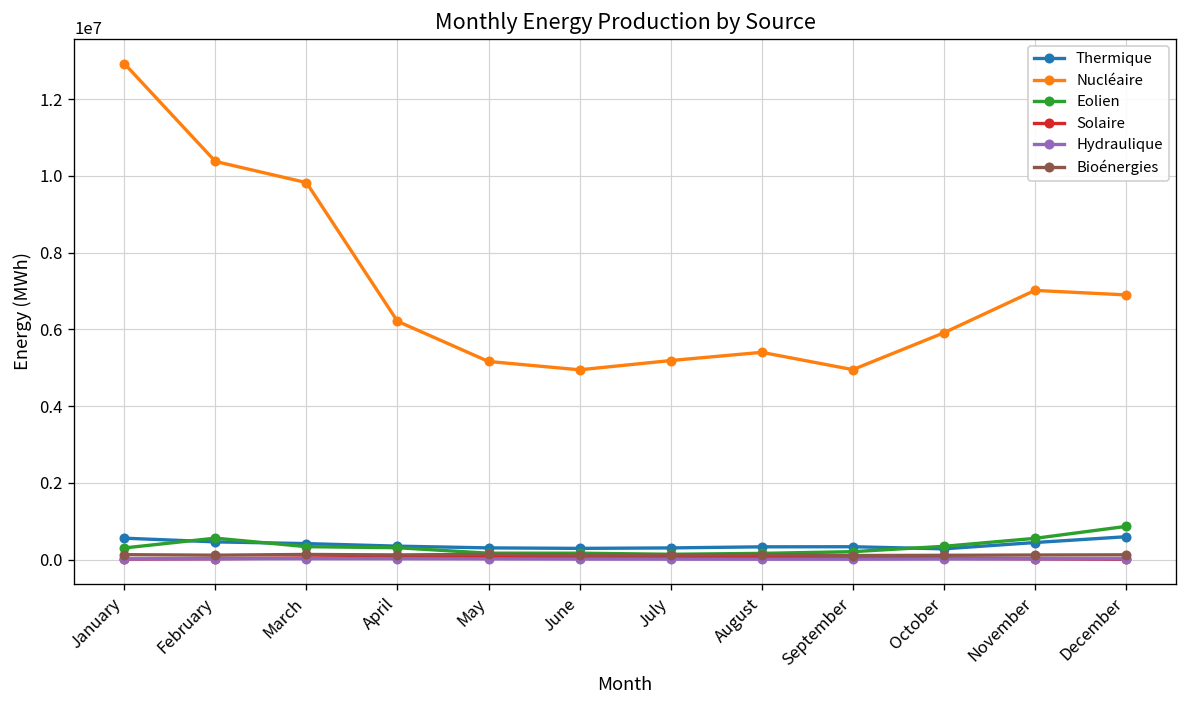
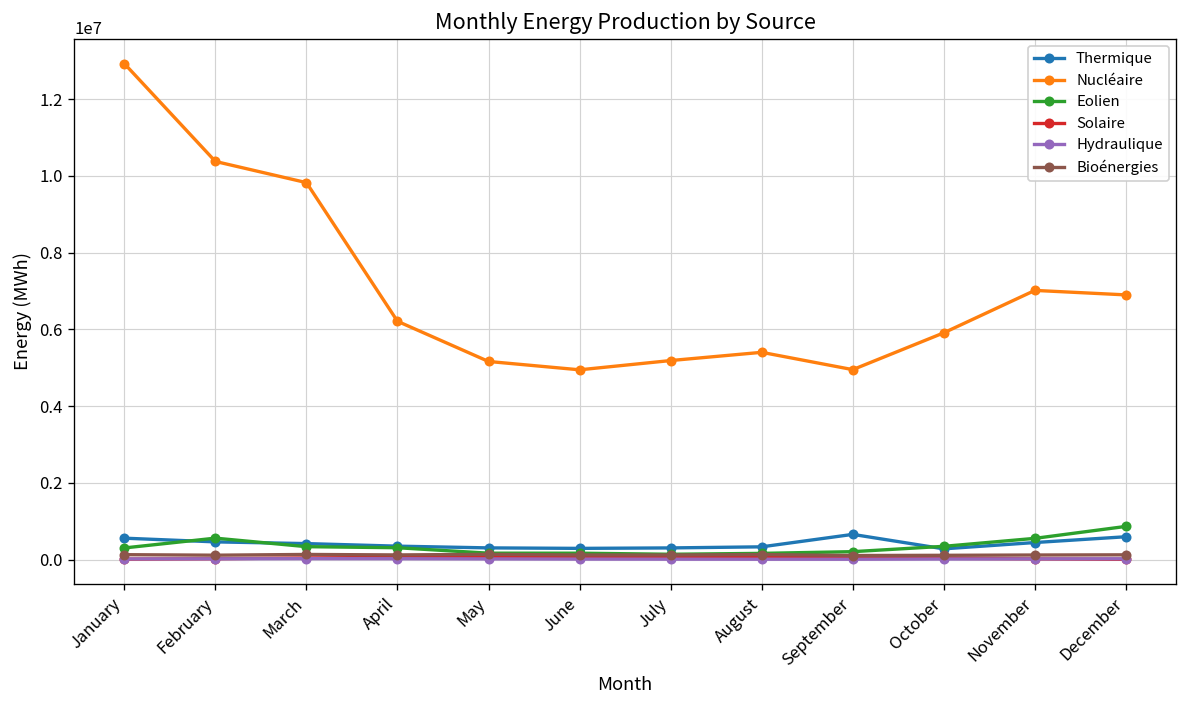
  {
    "Thermique": {
      "January": 600000,
      "February": 500000,
      "March": 400000,
      "May": 300000,
      "June": 300000,
      "July": 300000,
      "August": 300000,
-     "September": 300000,
+     "September": 700000,
      "November": 400000,
      "December": 600000
    },
    "Nucléaire": {
      "January": 12900000,
      "February": 10400000,
      "March": 9800000,
      "April": 6200000,
      "May": 5200000,
      "June": 4900000,
      "July": 5200000,
      "August": 5400000,
      "September": 5000000,
      "October": 5900000,
      "November": 7000000,
      "December": 6900000
    },
    "Eolien": {
      "January": 300000,
      "February": 600000,
      "March": 300000,
      "September": 200000,
      "November": 600000,
      "December": 900000
    },
    "Bioénergies": {
      "January": 100000,
      "February": 100000,
      "March": 100000,
      "November": 100000,
      "December": 100000
    }
  }
